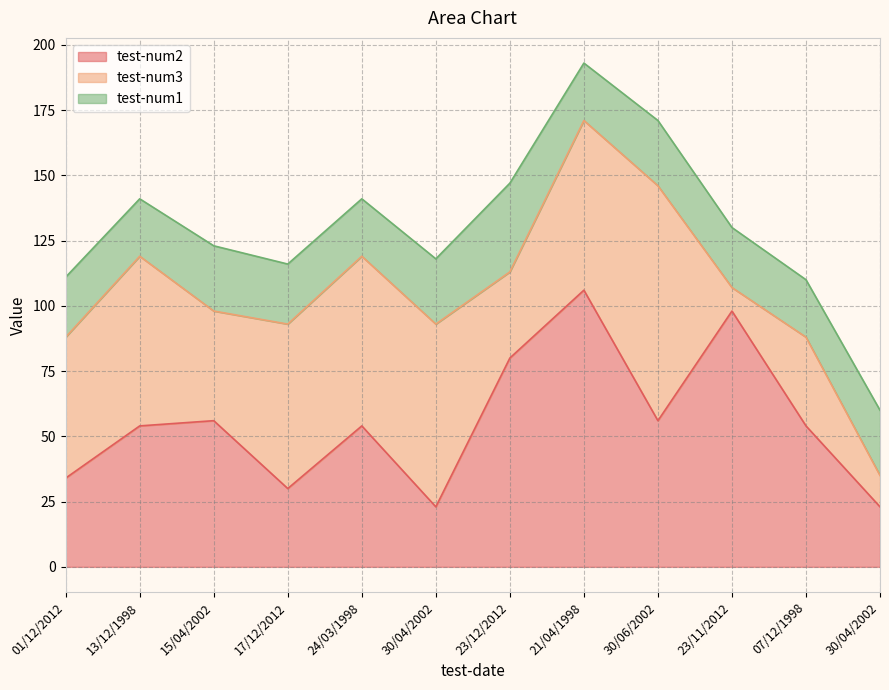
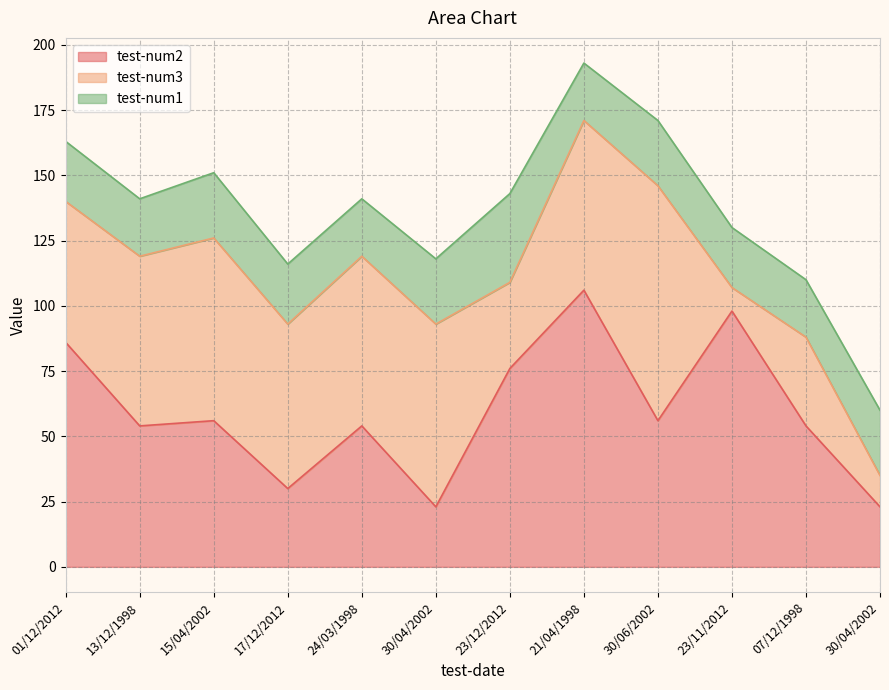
  {
    "test-num2": {
-     "01/12/2012": 34,
+     "01/12/2012": 86,
      "13/12/1998": 54,
      "15/04/2002": 56,
      "17/12/2012": 30,
      "24/03/1998": 54,
-     "23/12/2012": 80,
+     "23/12/2012": 76,
      "21/04/1998": 106,
      "30/06/2002": 56,
      "23/11/2012": 98,
      "07/12/1998": 54
    },
    "test-num3": {
      "01/12/2012": 54,
      "13/12/1998": 65,
-     "15/04/2002": 42,
+     "15/04/2002": 70,
      "17/12/2012": 63,
      "24/03/1998": 65,
      "23/12/2012": 33,
      "21/04/1998": 65,
      "30/06/2002": 90,
      "23/11/2012": 9,
      "07/12/1998": 34
    },
    "test-num1": {
      "01/12/2012": 23,
      "13/12/1998": 22,
      "15/04/2002": 25,
      "17/12/2012": 23,
      "24/03/1998": 22,
      "23/12/2012": 34,
      "21/04/1998": 22,
      "30/06/2002": 25,
      "23/11/2012": 23,
      "07/12/1998": 22
    }
  }
